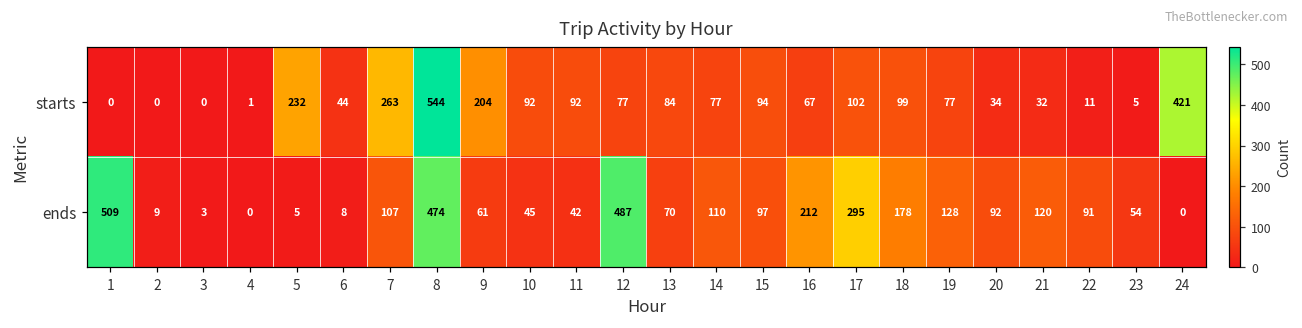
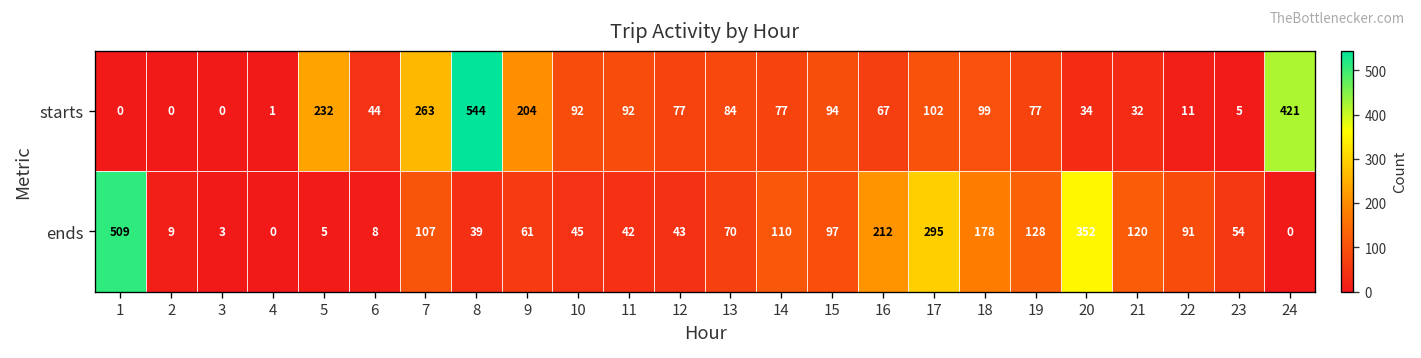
  {
    "starts": {
      "1": 0,
      "2": 0,
      "3": 0,
      "4": 1,
      "5": 232,
      "6": 44,
      "7": 263,
      "8": 544,
      "9": 204,
      "10": 92,
      "11": 92,
      "12": 77,
      "13": 84,
      "14": 77,
      "15": 94,
      "16": 67,
      "17": 102,
      "18": 99,
      "19": 77,
      "20": 34,
      "21": 32,
      "22": 11,
      "23": 5,
      "24": 421
    },
    "ends": {
      "1": 509,
      "2": 9,
      "3": 3,
      "4": 0,
      "5": 5,
      "6": 8,
      "7": 107,
-     "8": 474,
+     "8": 39,
      "9": 61,
      "10": 45,
      "11": 42,
-     "12": 487,
+     "12": 43,
      "13": 70,
      "14": 110,
      "15": 97,
      "16": 212,
      "17": 295,
      "18": 178,
      "19": 128,
-     "20": 92,
+     "20": 352,
      "21": 120,
      "22": 91,
      "23": 54,
      "24": 0
    }
  }
